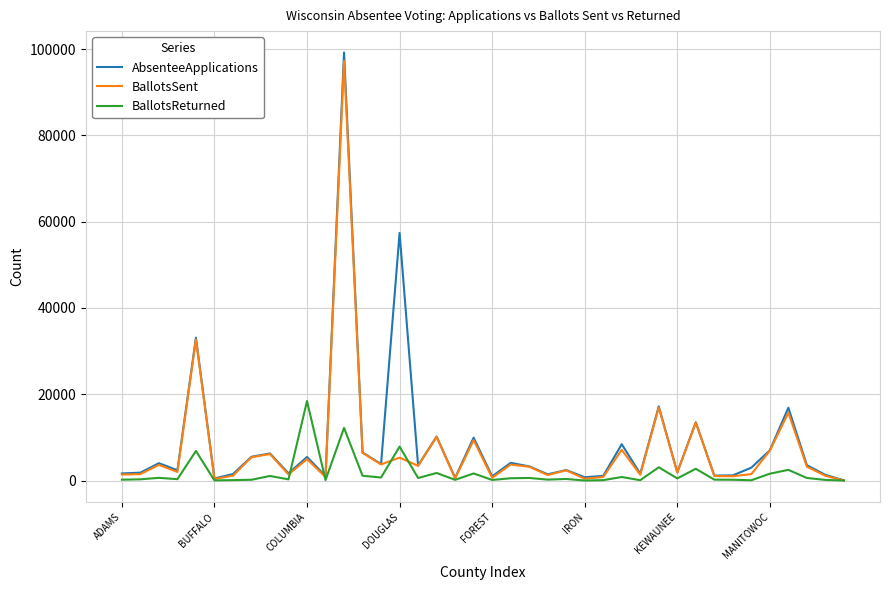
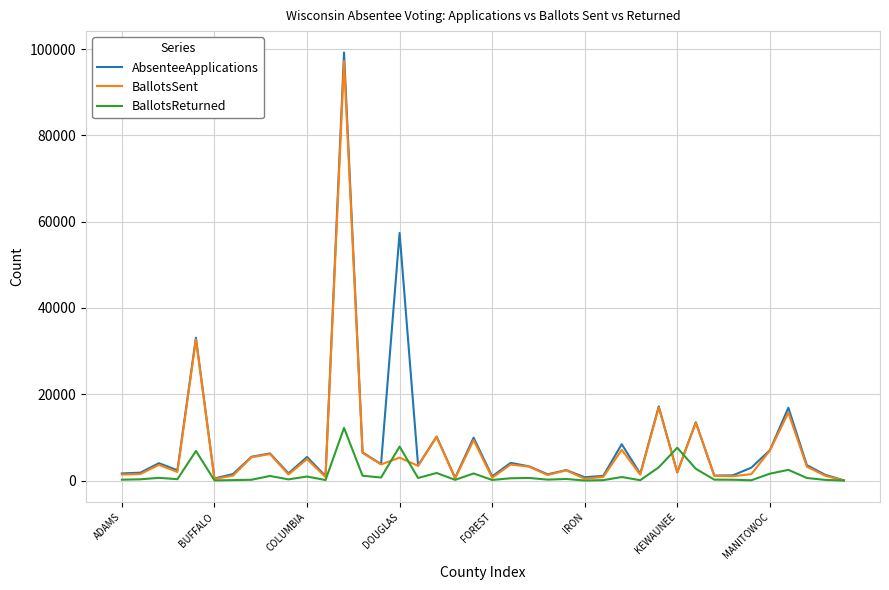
  {
    "AbsenteeApplications": {
      "DOUGLAS": 57000
    },
    "BallotsSent": {
      "DOUGLAS": 5000
    },
    "BallotsReturned": {
      "ADAMS": 0,
-     "COLUMBIA": 18000,
+     "COLUMBIA": 1000,
      "DOUGLAS": 8000,
-     "KEWAUNEE": 0,
+     "KEWAUNEE": 8000,
      "MANITOWOC": 2000
    }
  }
